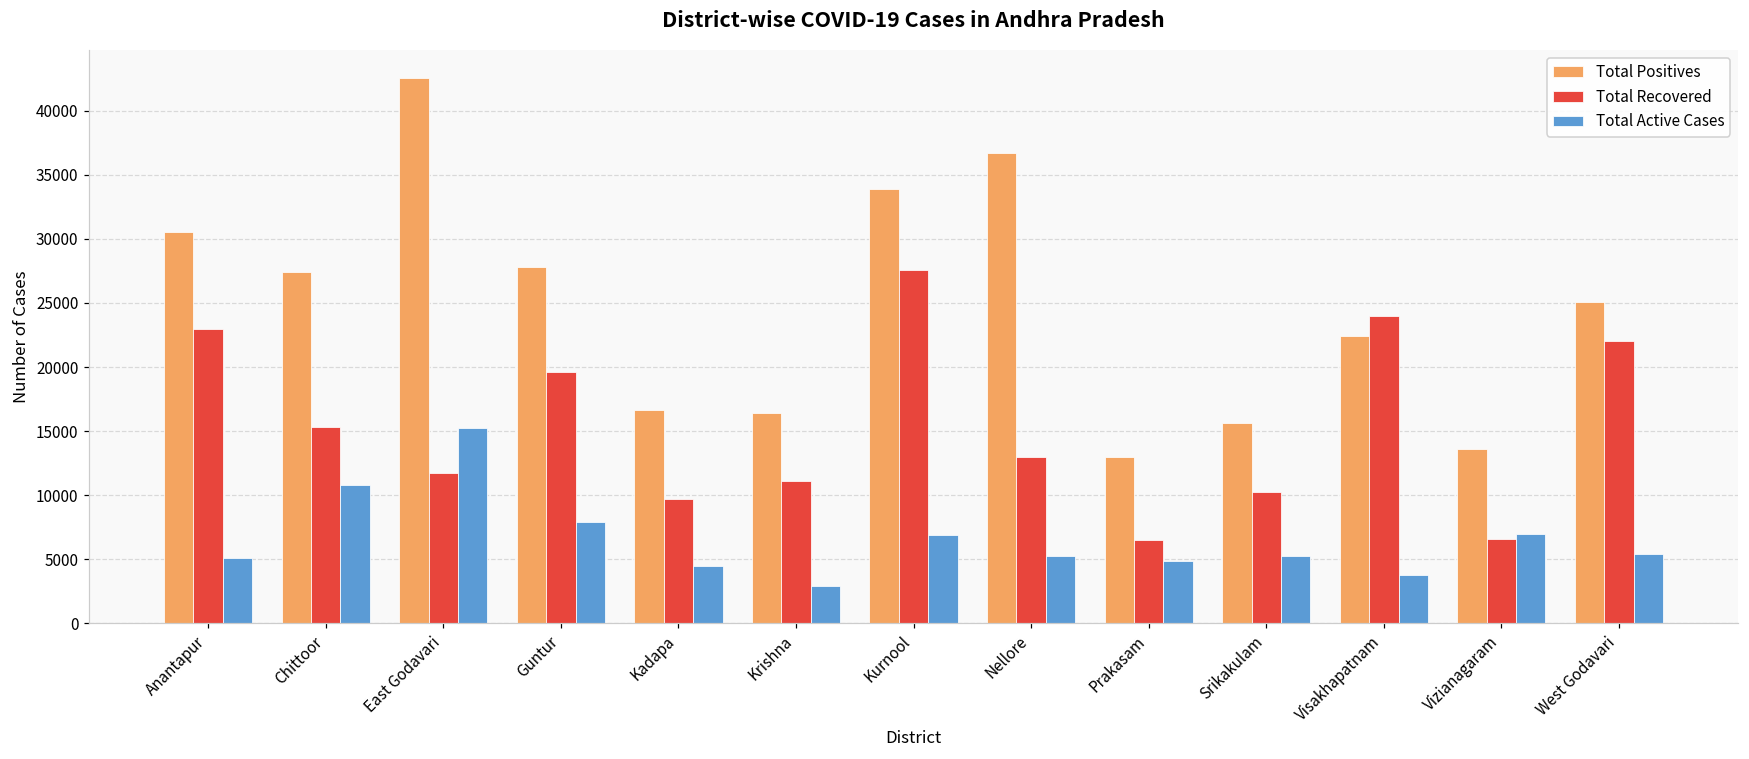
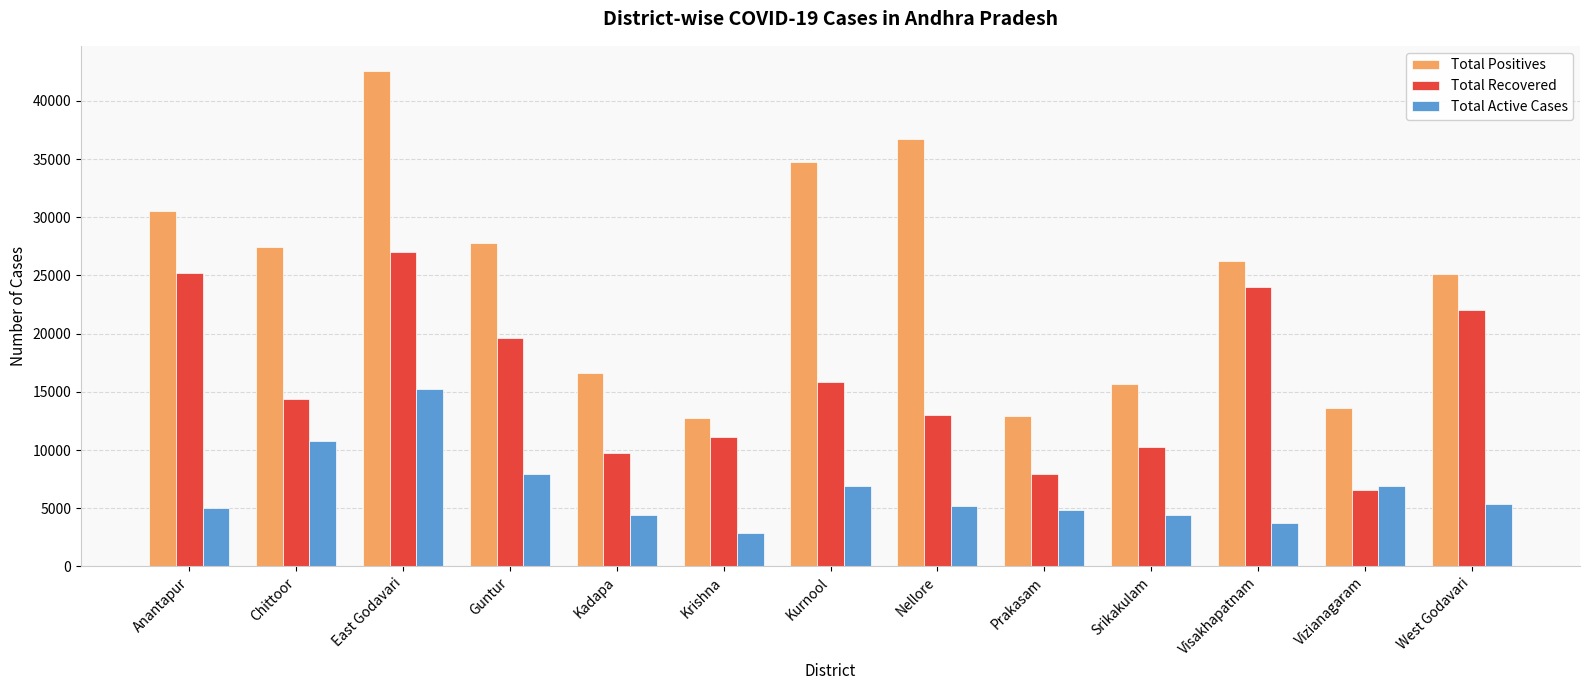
  {
    "Total Positives": {
      "Anantapur": 30500,
      "Chittoor": 27400,
      "East Godavari": 42600,
      "Guntur": 27800,
      "Kadapa": 16600,
-     "Krishna": 16400,
-     "Kurnool": 33900,
+     "Krishna": 12800,
+     "Kurnool": 34800,
      "Nellore": 36700,
      "Prakasam": 12900,
      "Srikakulam": 15700,
-     "Visakhapatnam": 22400,
+     "Visakhapatnam": 26300,
      "Vizianagaram": 13600,
      "West Godavari": 25100
    },
    "Total Recovered": {
-     "Anantapur": 23000,
-     "Chittoor": 15300,
-     "East Godavari": 11700,
+     "Anantapur": 25200,
+     "Chittoor": 14400,
+     "East Godavari": 27100,
      "Guntur": 19600,
      "Kadapa": 9700,
      "Krishna": 11100,
-     "Kurnool": 27600,
+     "Kurnool": 15800,
      "Nellore": 13000,
-     "Prakasam": 6500,
+     "Prakasam": 7900,
      "Srikakulam": 10300,
      "Visakhapatnam": 24000,
      "Vizianagaram": 6600,
      "West Godavari": 22000
    },
    "Total Active Cases": {
      "Anantapur": 5100,
      "Chittoor": 10800,
      "East Godavari": 15300,
      "Guntur": 7900,
      "Kadapa": 4500,
      "Krishna": 2900,
      "Kurnool": 6900,
      "Nellore": 5200,
      "Prakasam": 4800,
-     "Srikakulam": 5200,
+     "Srikakulam": 4400,
      "Visakhapatnam": 3700,
      "Vizianagaram": 6900,
      "West Godavari": 5400
    }
  }
